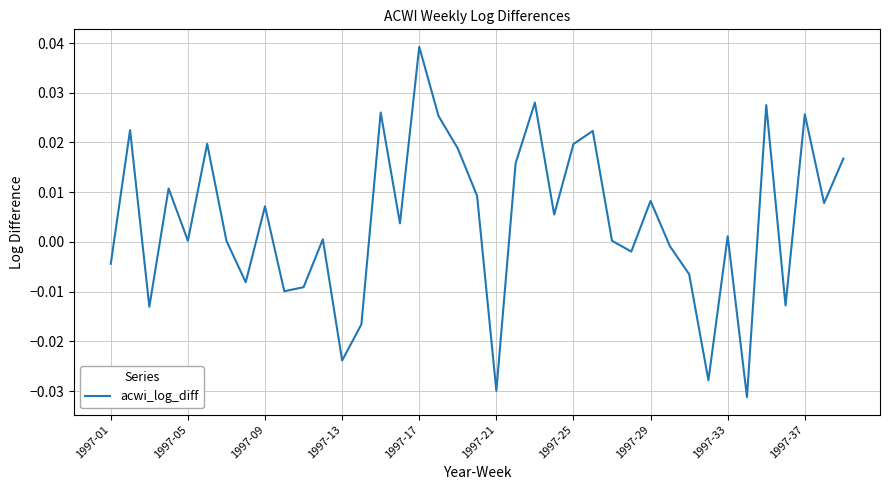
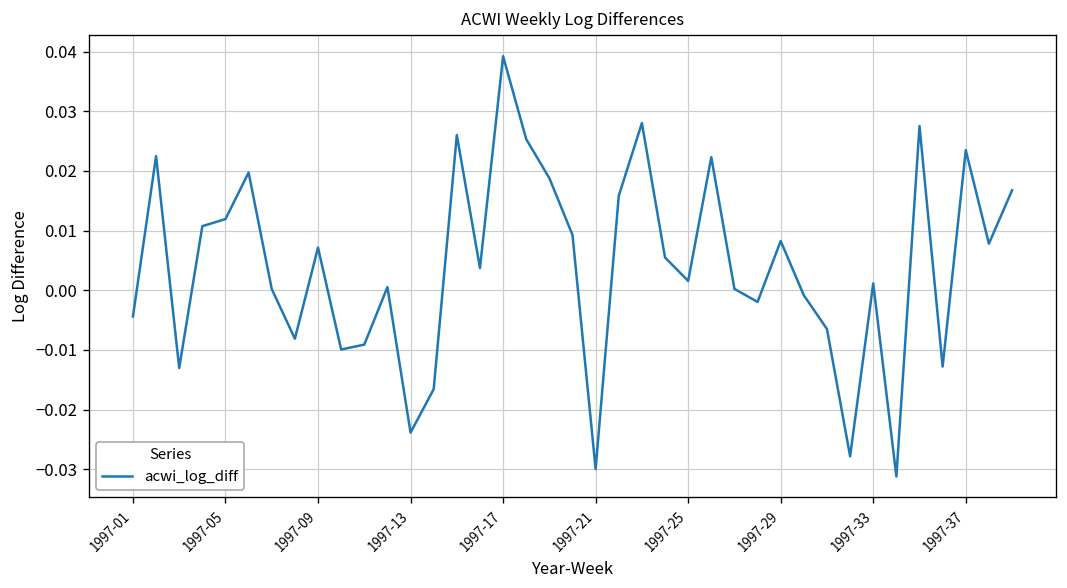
  {
    "1997-01": -0.004,
-   "1997-05": 0.000,
+   "1997-05": 0.012,
    "1997-09": 0.007,
    "1997-13": -0.024,
    "1997-17": 0.039,
    "1997-21": -0.030,
-   "1997-25": 0.020,
+   "1997-25": 0.002,
    "1997-29": 0.008,
    "1997-33": 0.001,
-   "1997-37": 0.026
+   "1997-37": 0.023
  }
